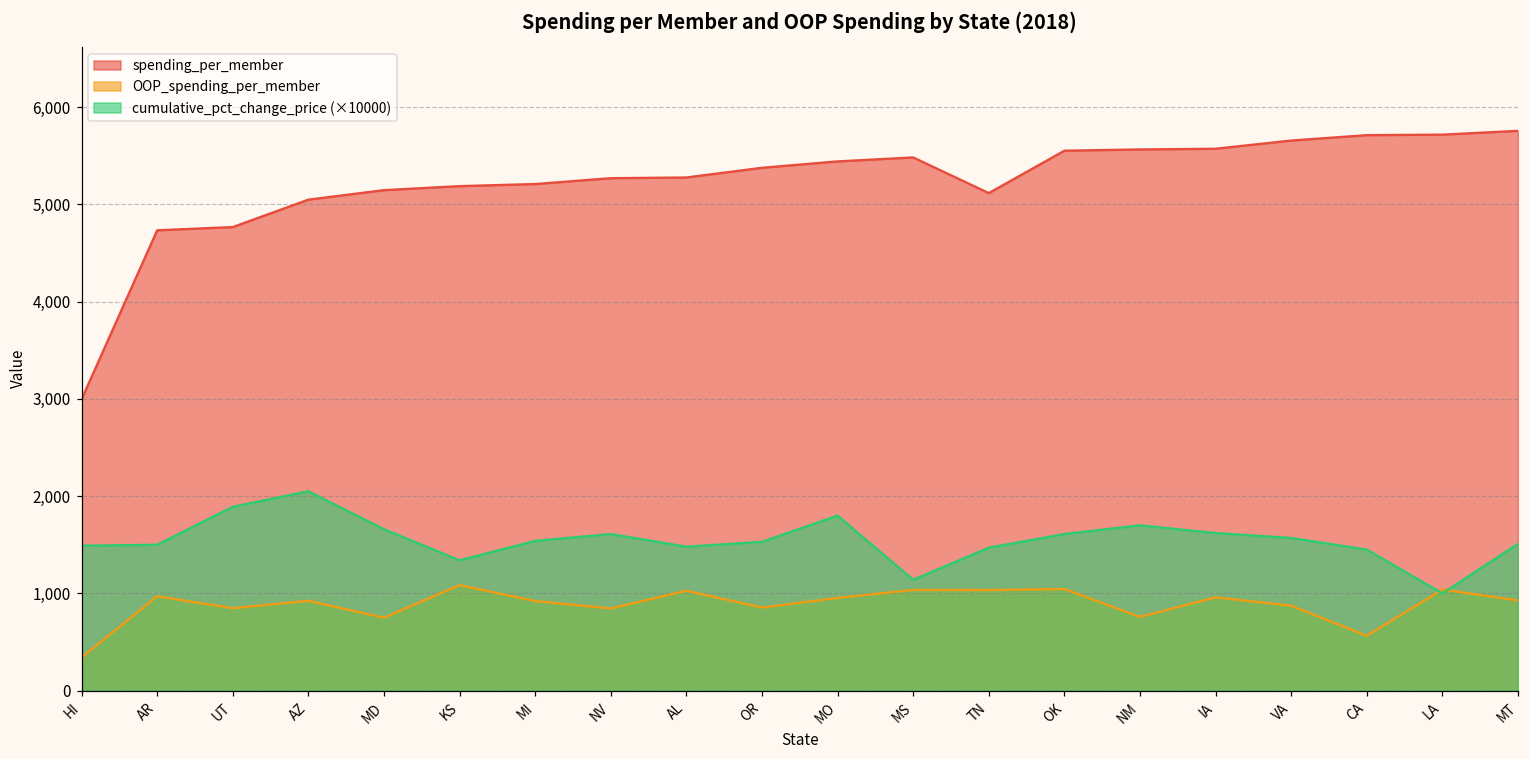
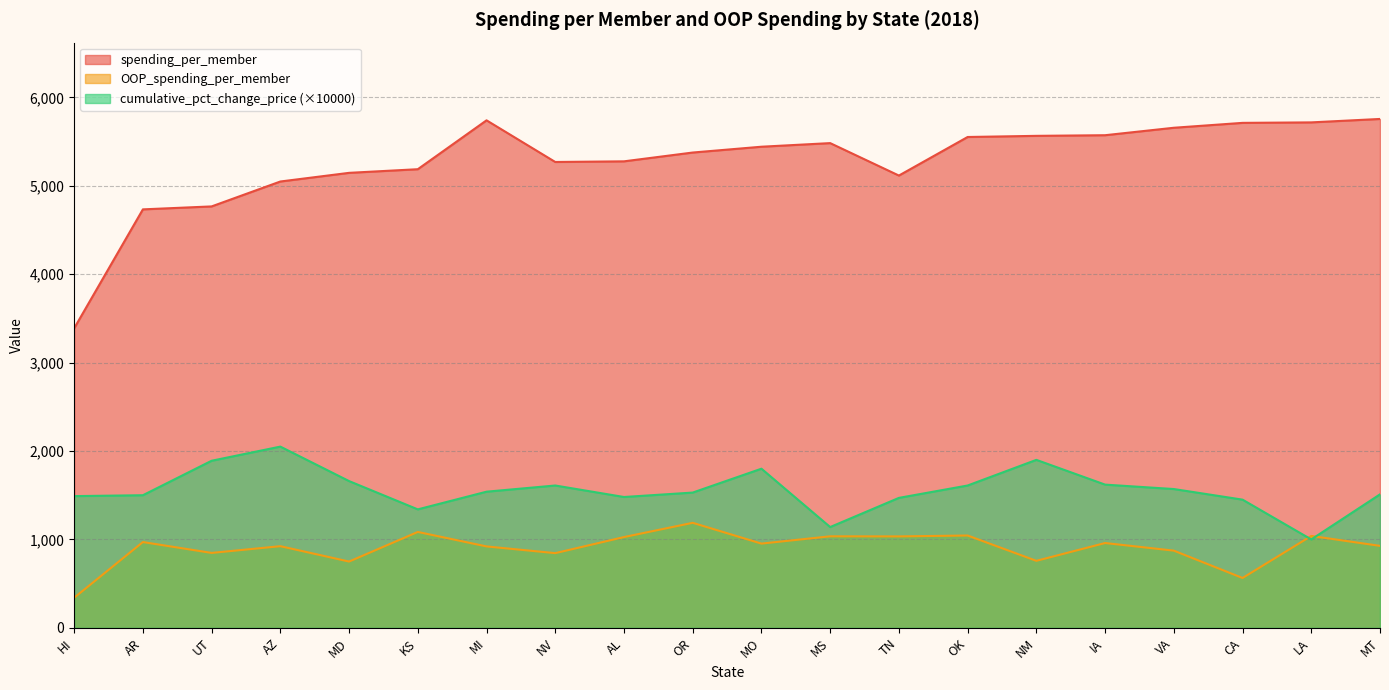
  {
    "spending_per_member": {
-     "HI": "3,000",
+     "HI": "3,400",
      "AR": "4,700",
      "UT": "4,800",
      "AZ": "5,000",
      "MD": "5,100",
      "KS": "5,200",
-     "MI": "5,200",
+     "MI": "5,700",
      "NV": "5,300",
      "AL": "5,300",
      "OR": "5,400",
      "MO": "5,400",
      "MS": "5,500",
      "TN": "5,100",
      "OK": "5,600",
      "NM": "5,600",
      "IA": "5,600",
      "VA": "5,700",
      "CA": "5,700",
      "LA": "5,700",
      "MT": "5,800"
    },
    "OOP_spending_per_member": {
      "HI": "300",
      "AR": "1,000",
      "UT": "800",
      "AZ": "900",
      "MD": "700",
      "KS": "1,100",
      "MI": "900",
      "NV": "800",
      "AL": "1,000",
-     "OR": "900",
+     "OR": "1,200",
      "MO": "1,000",
      "MS": "1,000",
      "TN": "1,000",
      "OK": "1,000",
      "NM": "800",
      "IA": "1,000",
      "VA": "900",
      "CA": "600",
      "LA": "1,000",
      "MT": "900"
    },
    "cumulative_pct_change_price (×10000)": {
      "HI": "1,500",
      "AR": "1,500",
      "UT": "1,900",
      "AZ": "2,100",
      "MD": "1,700",
      "KS": "1,300",
      "MI": "1,500",
      "NV": "1,600",
      "AL": "1,500",
      "OR": "1,500",
      "MO": "1,800",
      "MS": "1,100",
      "TN": "1,500",
      "OK": "1,600",
-     "NM": "1,700",
+     "NM": "1,900",
      "IA": "1,600",
      "VA": "1,600",
      "CA": "1,500",
      "LA": "1,000",
      "MT": "1,500"
    }
  }
